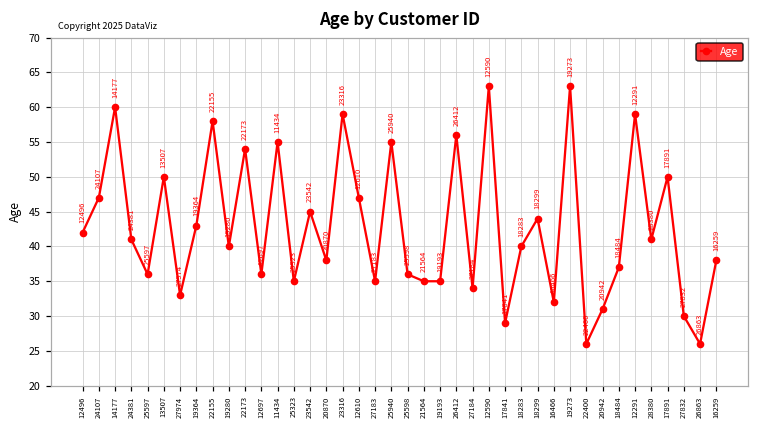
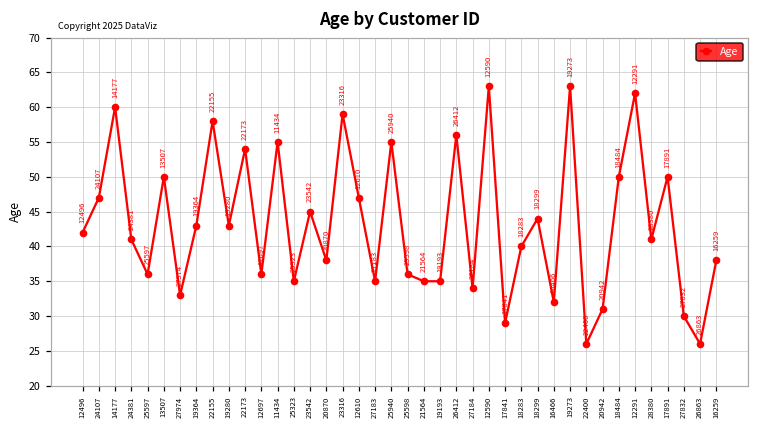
  {
-   "19280": 40,
-   "18484": 37,
-   "12291": 59
+   "19280": 43,
+   "18484": 50,
+   "12291": 62
  }
